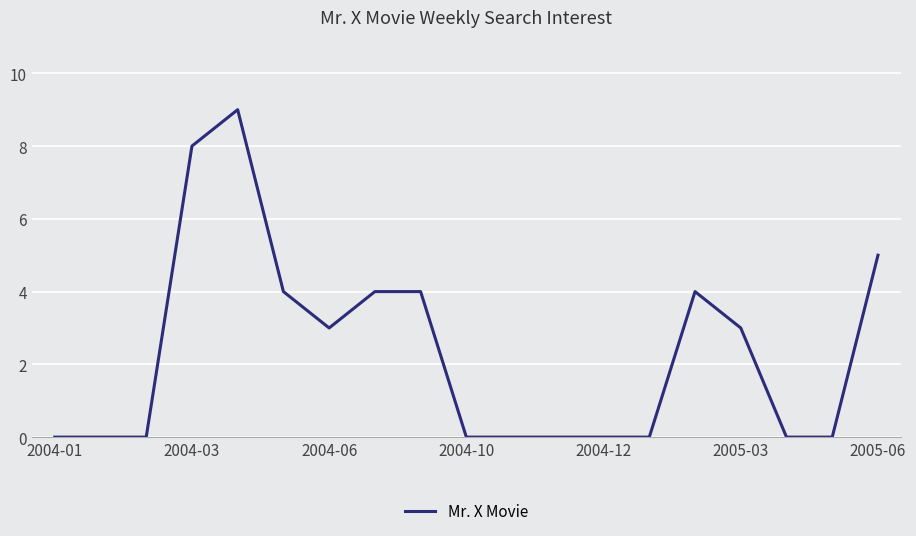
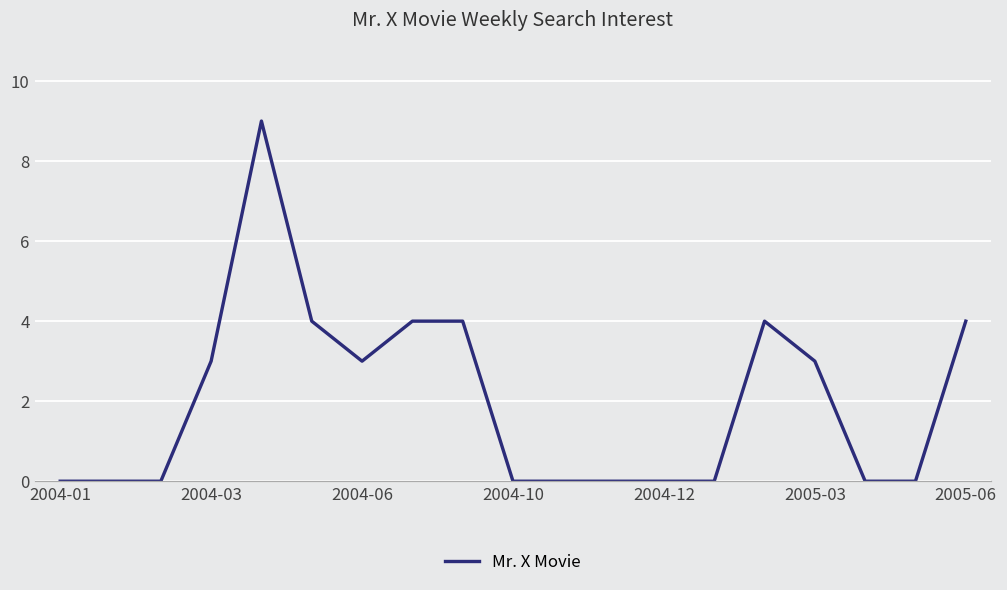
  {
    "2004-01": 0,
-   "2004-03": 8,
+   "2004-03": 3,
    "2004-06": 3,
    "2004-10": 0,
    "2004-12": 0,
    "2005-03": 3,
-   "2005-06": 5
+   "2005-06": 4
  }
